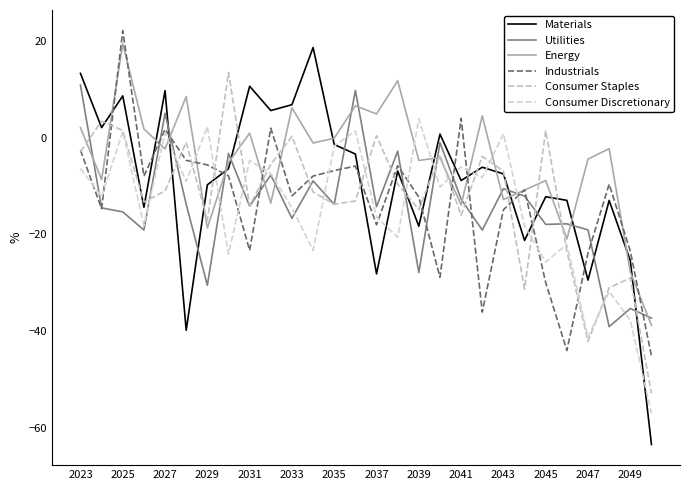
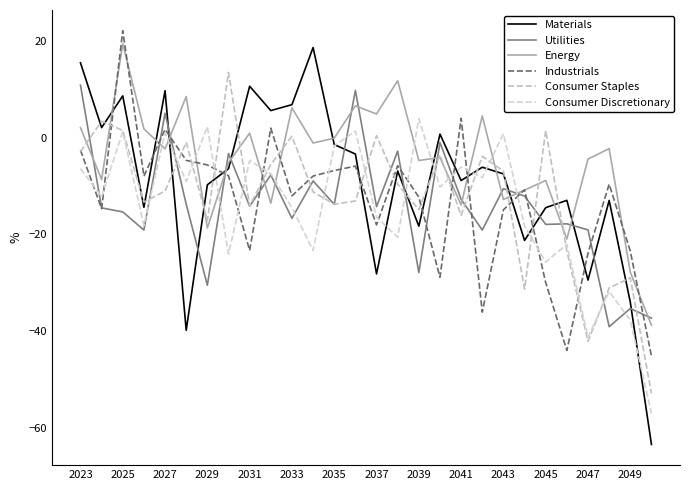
  {
    "Materials": {
-     "2023": 13,
+     "2023": 15,
      "2025": 9,
      "2027": 10,
      "2029": -10,
      "2031": 11,
      "2033": 7,
      "2037": -28,
      "2039": -18,
      "2041": -9,
      "2043": -8,
-     "2045": -12,
+     "2045": -14,
      "2047": -29,
-     "2049": -25
+     "2049": -34
    }
  }
